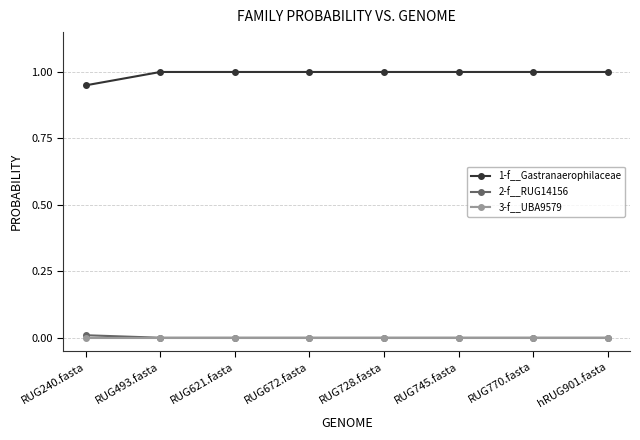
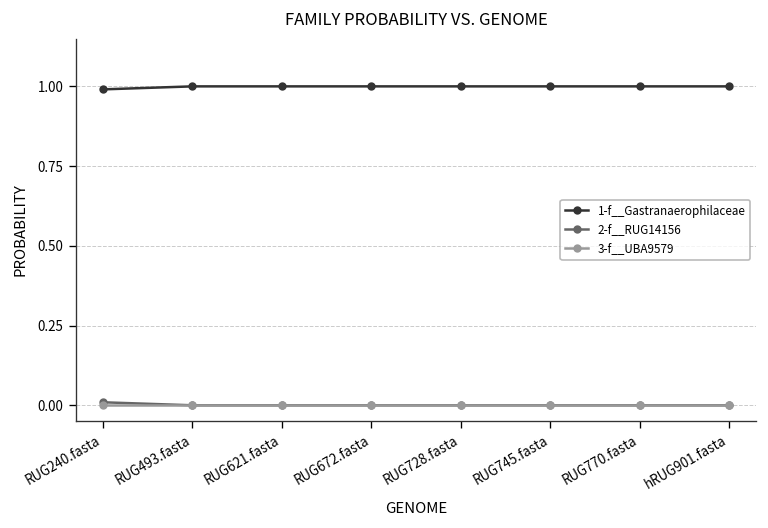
  {
    "1-f__Gastranaerophilaceae": {
-     "RUG240.fasta": 0.95,
+     "RUG240.fasta": 0.99,
      "RUG493.fasta": 1.00,
      "RUG621.fasta": 1.00,
      "RUG672.fasta": 1.00,
      "RUG728.fasta": 1.00,
      "RUG745.fasta": 1.00,
      "RUG770.fasta": 1.00,
      "hRUG901.fasta": 1.00
    }
  }
